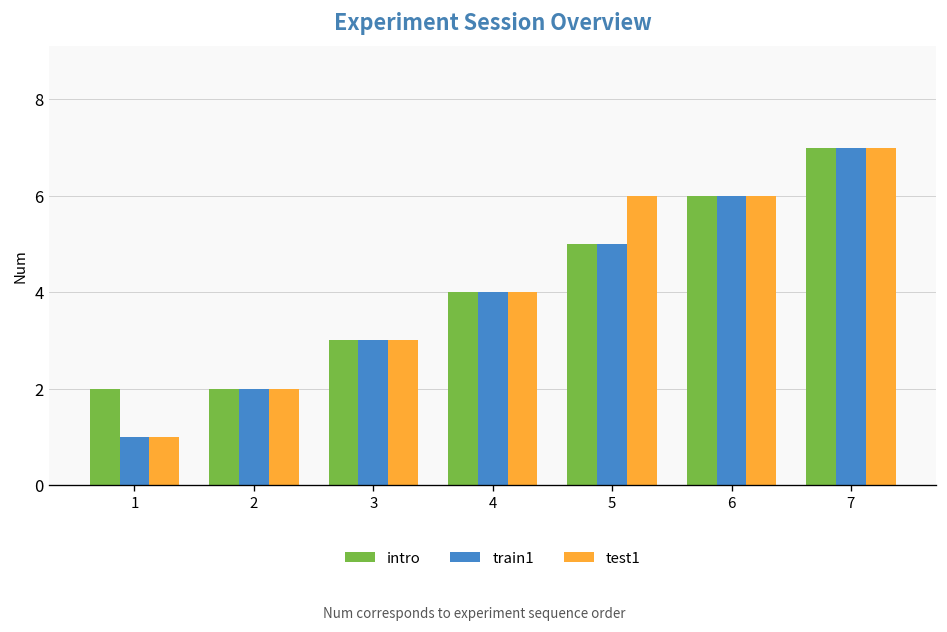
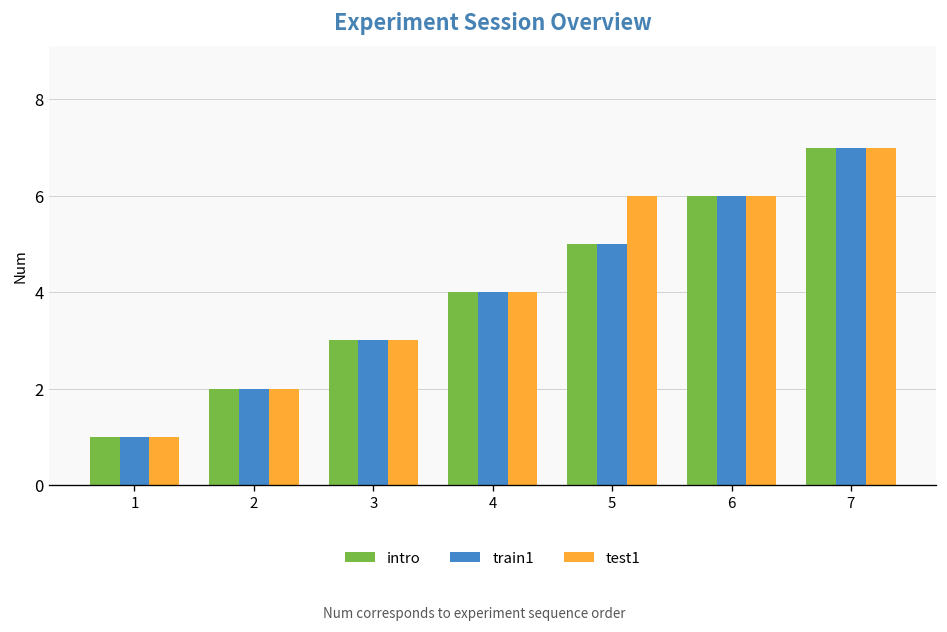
  {
    "intro": {
-     "1": 2,
+     "1": 1,
      "2": 2,
      "3": 3,
      "4": 4,
      "5": 5,
      "6": 6,
      "7": 7
    },
    "train1": {
      "1": 1,
      "2": 2,
      "3": 3,
      "4": 4,
      "5": 5,
      "6": 6,
      "7": 7
    },
    "test1": {
      "1": 1,
      "2": 2,
      "3": 3,
      "4": 4,
      "5": 6,
      "6": 6,
      "7": 7
    }
  }
